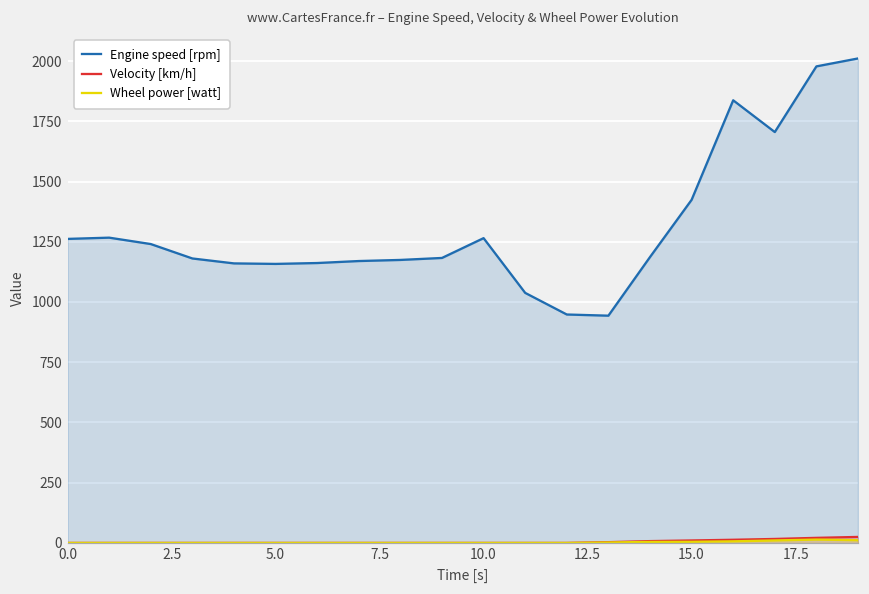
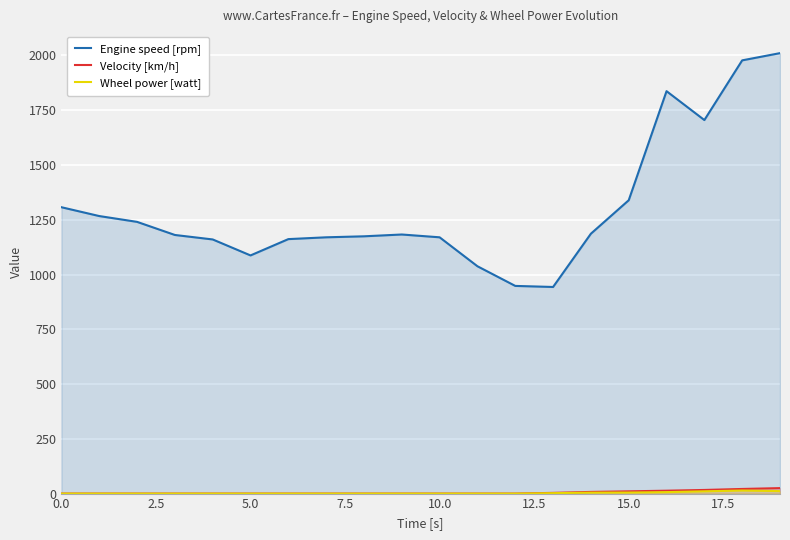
  {
    "Engine speed [rpm]": {
-     "0.0": 1260,
-     "5.0": 1160,
-     "10.0": 1260,
-     "15.0": 1420
+     "0.0": 1310,
+     "5.0": 1090,
+     "10.0": 1170,
+     "15.0": 1340
    }
  }
